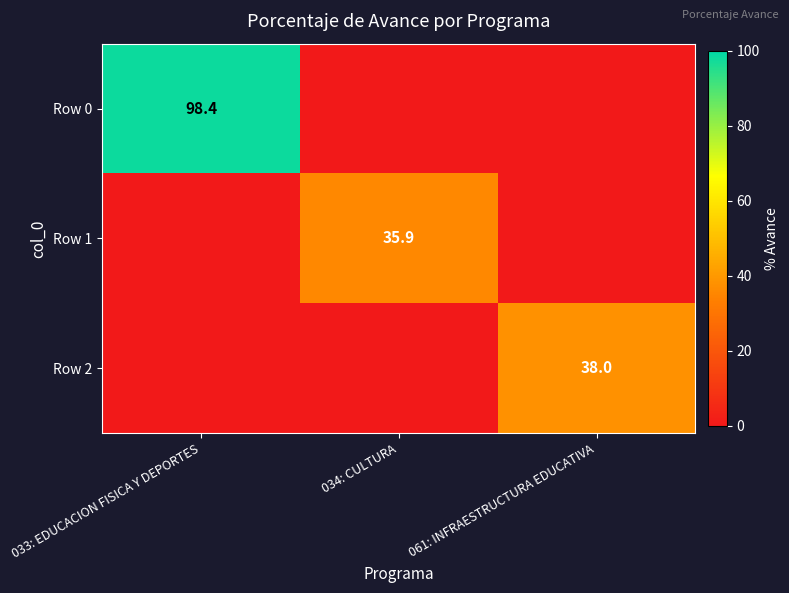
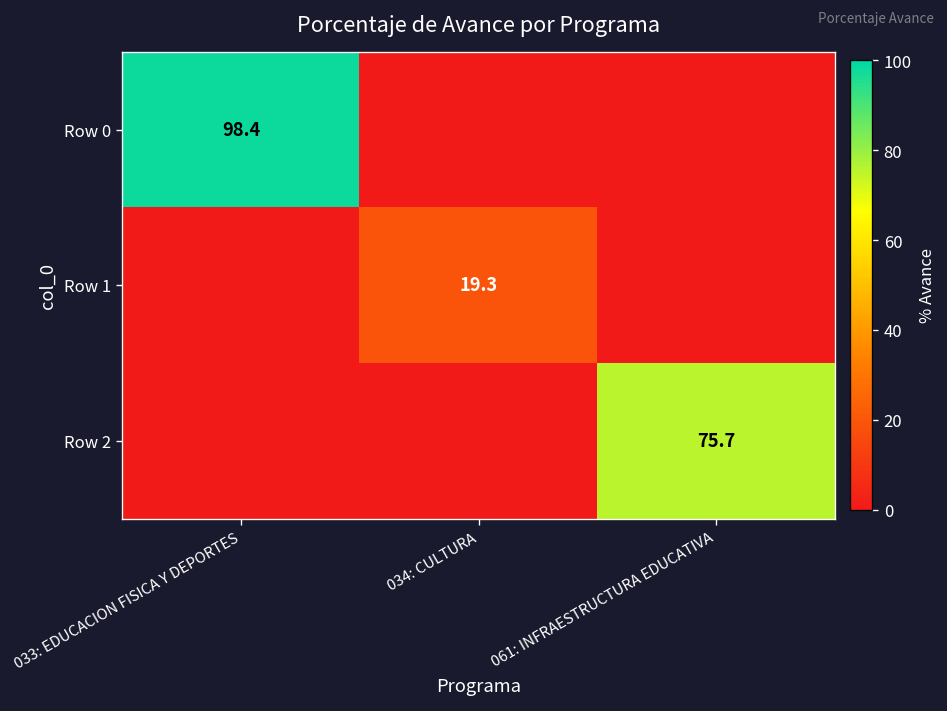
  {
    "Row 0": {
      "033: EDUCACION FISICA Y DEPORTES": 98.4
    },
    "Row 1": {
-     "034: CULTURA": 35.9
+     "034: CULTURA": 19.3
    },
    "Row 2": {
-     "061: INFRAESTRUCTURA EDUCATIVA": 38.0
+     "061: INFRAESTRUCTURA EDUCATIVA": 75.7
    }
  }
